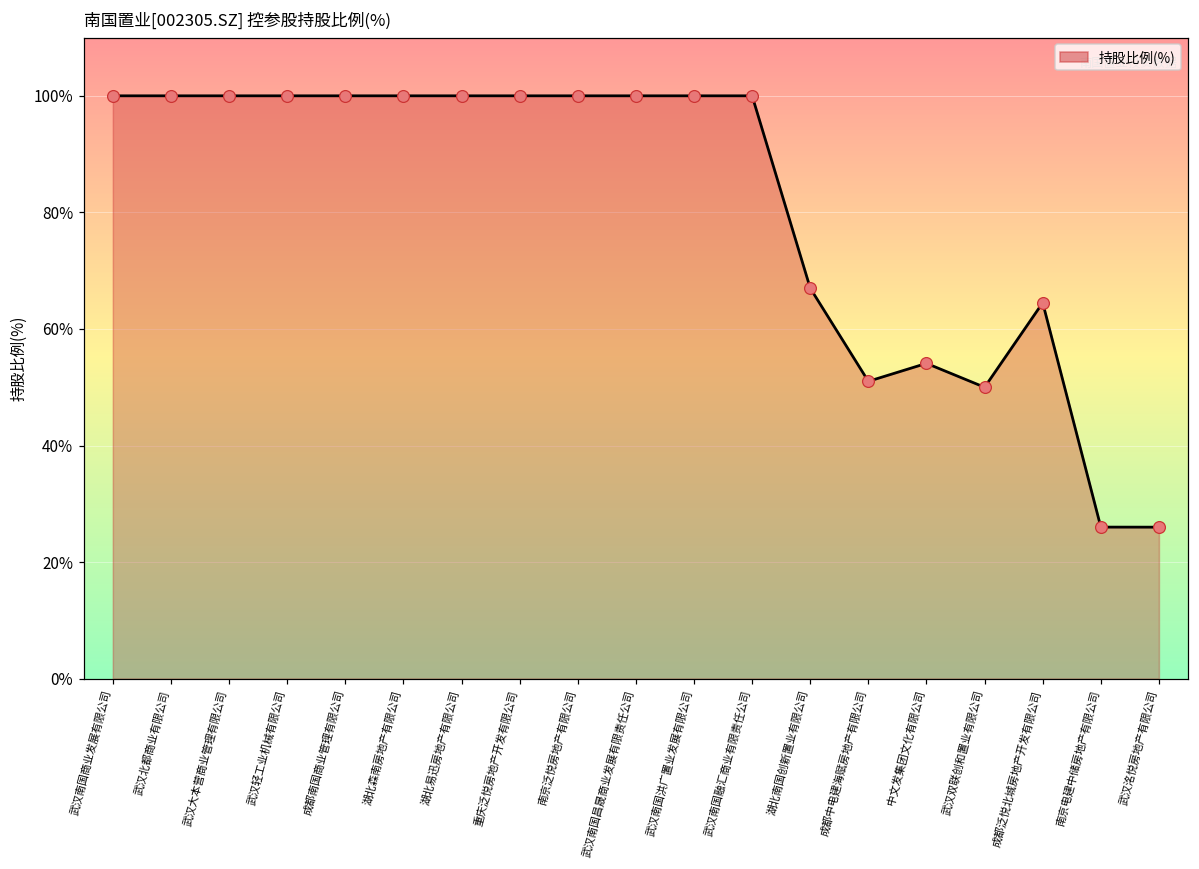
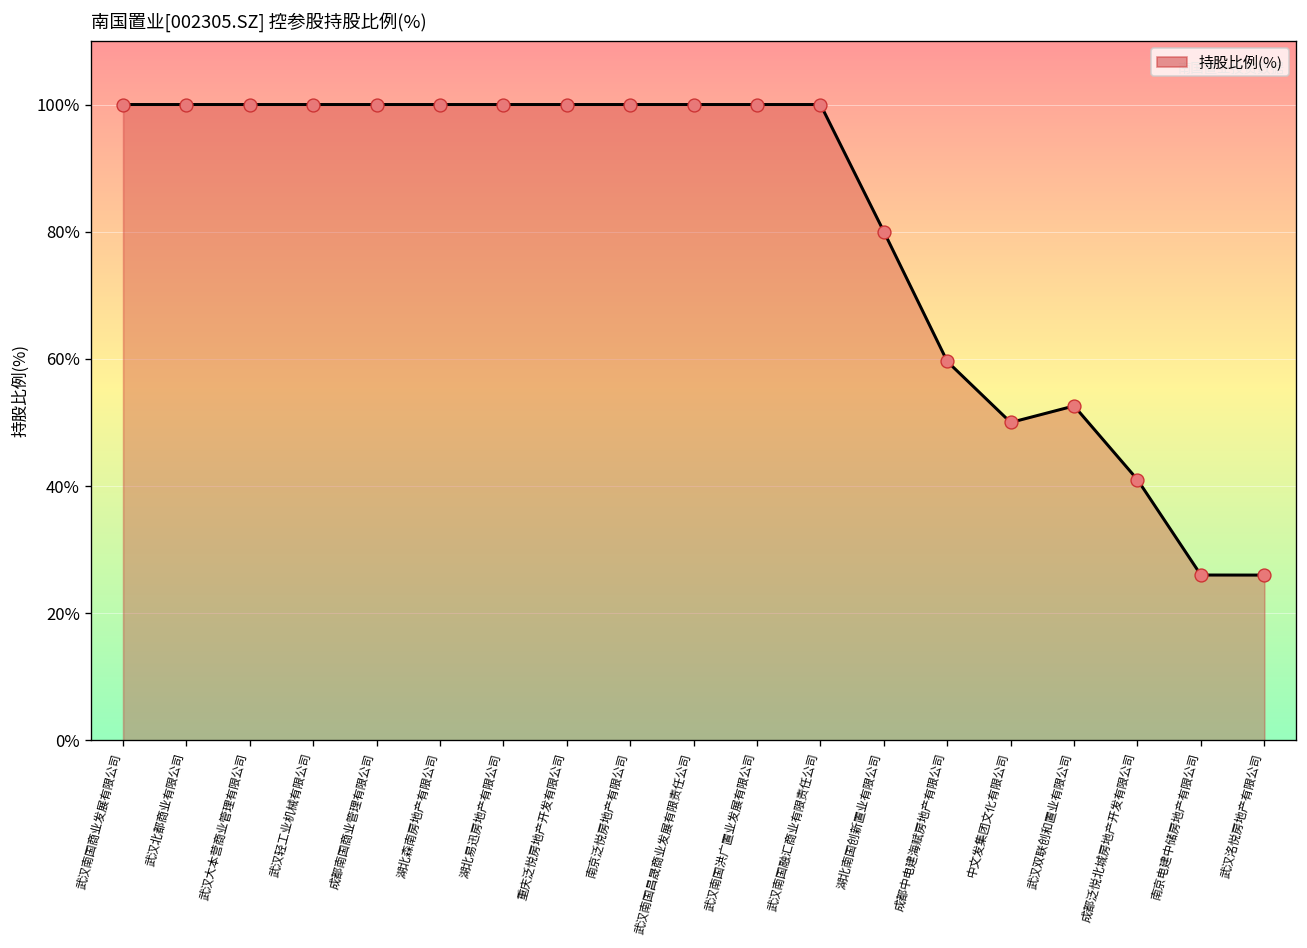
  {
    "武汉南国商业发展有限公司": "100%",
    "武汉北都商业有限公司": "100%",
    "武汉大本营商业管理有限公司": "100%",
    "武汉轻工业机械有限公司": "100%",
    "成都南国商业管理有限公司": "100%",
    "湖北森南房地产有限公司": "100%",
    "湖北易迅房地产有限公司": "100%",
    "重庆泛悦房地产开发有限公司": "100%",
    "南京泛悦房地产有限公司": "100%",
    "武汉南国昌晟商业发展有限责任公司": "100%",
    "武汉南国洪广置业发展有限公司": "100%",
    "武汉南国融汇商业有限责任公司": "100%",
-   "湖北南国创新置业有限公司": "67%",
-   "成都中电建海赋房地产有限公司": "51%",
-   "中文发集团文化有限公司": "54%",
-   "武汉双联创和置业有限公司": "50%",
-   "成都泛悦北城房地产开发有限公司": "65%",
+   "湖北南国创新置业有限公司": "80%",
+   "成都中电建海赋房地产有限公司": "60%",
+   "中文发集团文化有限公司": "50%",
+   "武汉双联创和置业有限公司": "53%",
+   "成都泛悦北城房地产开发有限公司": "41%",
    "南京电建中储房地产有限公司": "26%",
    "武汉洺悦房地产有限公司": "26%"
  }
